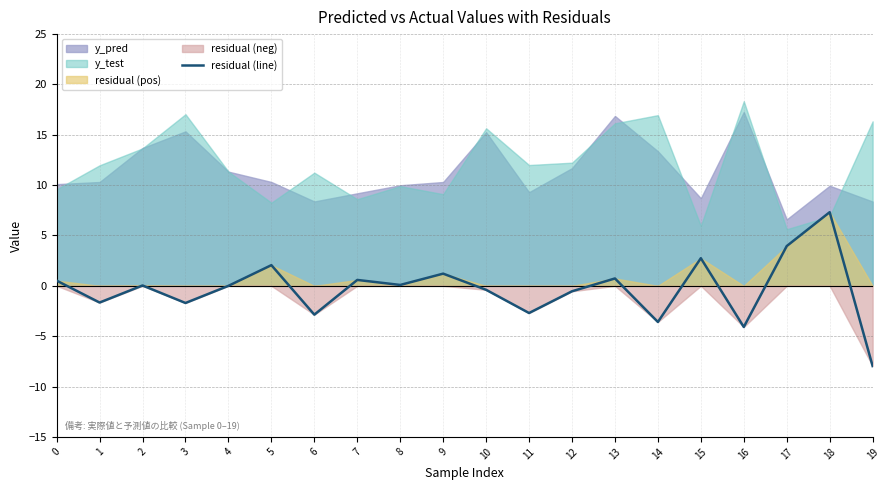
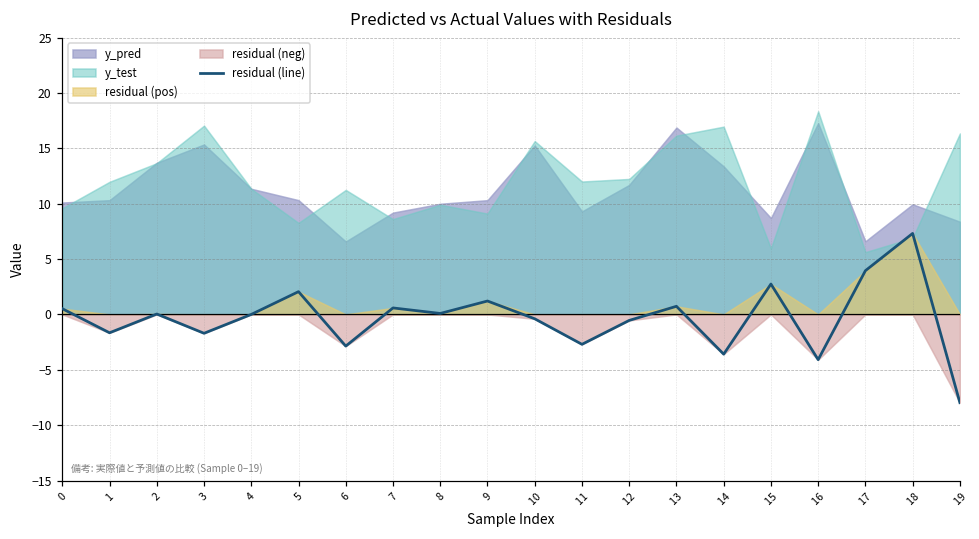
  {
    "y_pred": {
      "0": 10.1,
      "1": 10.3,
      "3": 15.3,
      "5": 10.3,
-     "6": 8.4,
+     "6": 6.6,
      "7": 9.2,
      "9": 10.3,
      "10": 15.3,
      "11": 9.3,
      "12": 11.7,
      "13": 16.9,
      "14": 13.4,
      "15": 8.7,
      "16": 17.3,
      "17": 6.6,
      "18": 9.9,
      "19": 8.4
    },
    "residual (line)": {
      "1": -1.7,
      "3": -1.7,
      "6": -2.9,
      "10": -0.4,
      "11": -2.7,
      "12": -0.5,
      "14": -3.6,
      "16": -4.1,
      "19": -8.0
    },
    "y_test": {
      "0": 9.6,
      "1": 12.0,
      "3": 17.0,
      "5": 8.3,
      "6": 11.2,
      "7": 8.6,
      "9": 9.1,
      "10": 15.6,
      "11": 12.0,
      "12": 12.2,
      "13": 16.1,
      "14": 17.0,
      "15": 6.0,
      "16": 18.3,
      "17": 5.6,
      "18": 6.9,
      "19": 16.3
    }
  }
